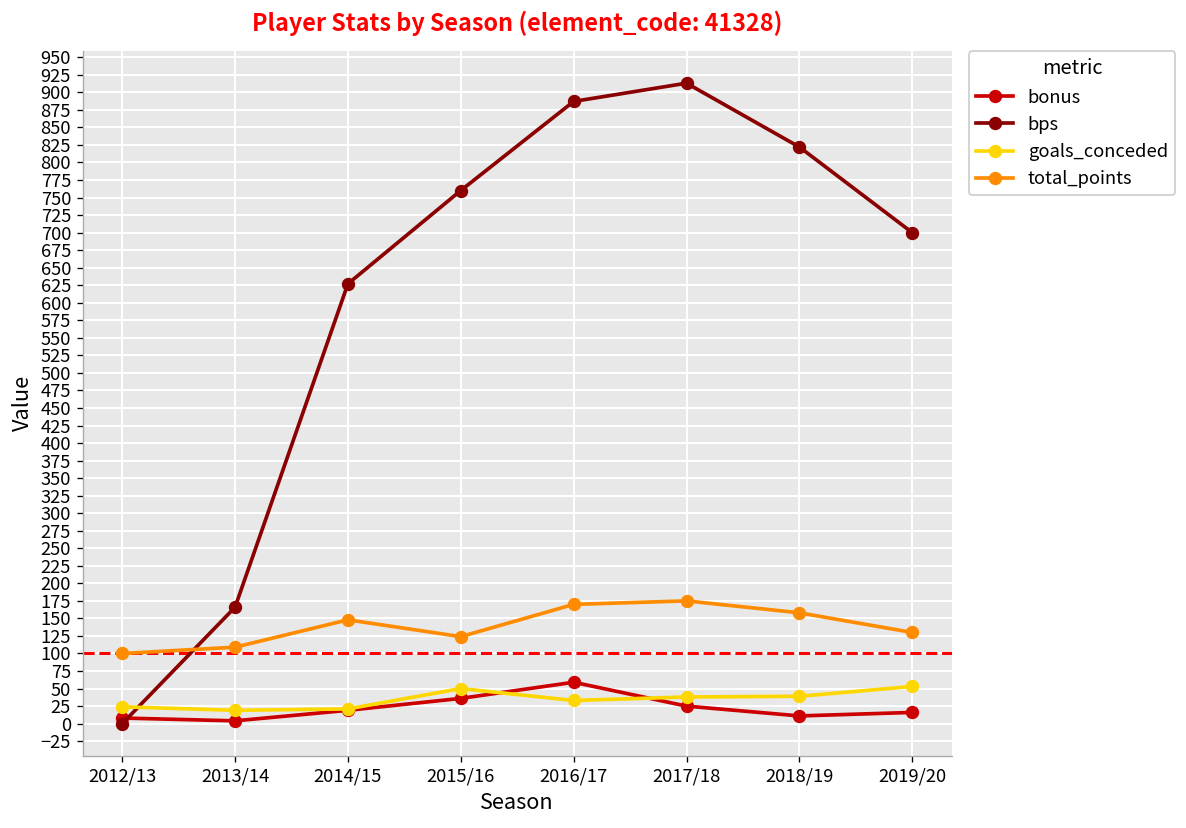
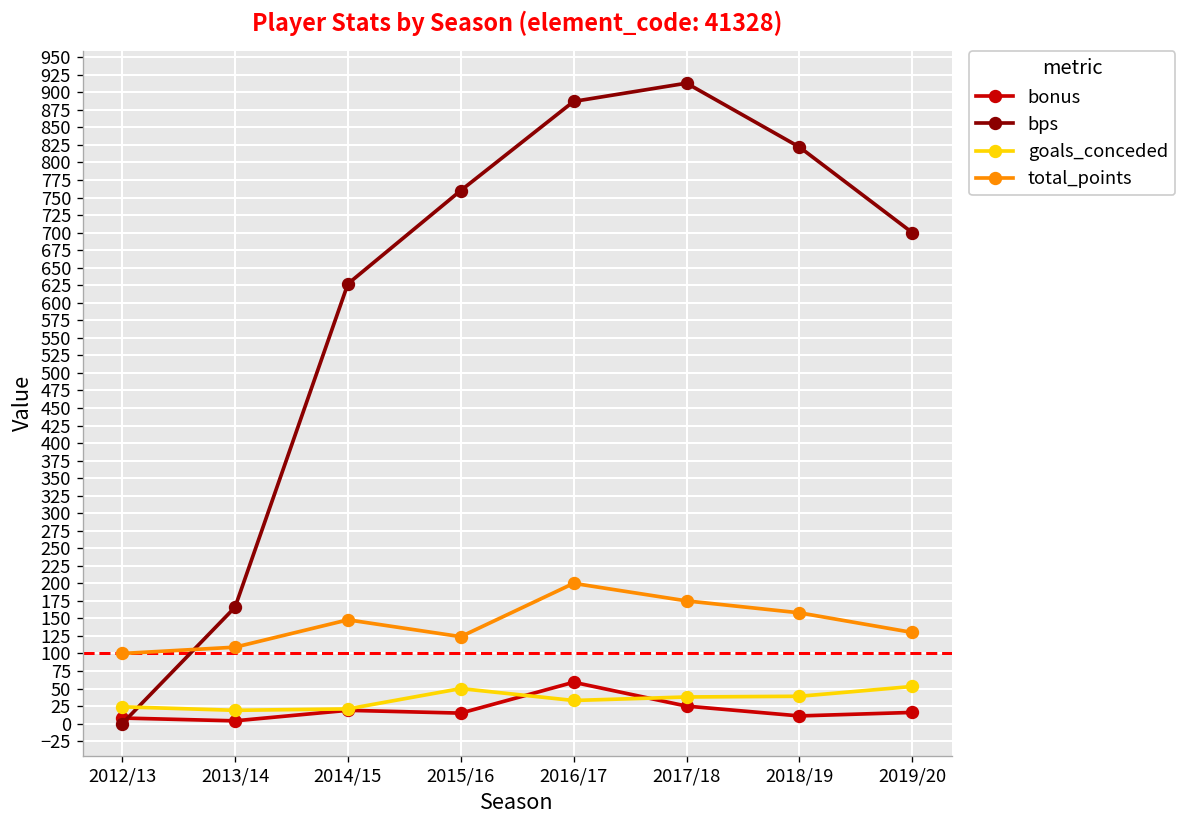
  {
    "bonus": {
      "2012/13": 10,
      "2013/14": 0,
-     "2015/16": 40,
+     "2015/16": 20,
      "2016/17": 60,
      "2017/18": 30,
      "2018/19": 10,
      "2019/20": 20
    },
    "bps": {
      "2012/13": 0,
      "2013/14": 170,
      "2014/15": 630,
      "2015/16": 760,
      "2016/17": 890,
      "2017/18": 910,
      "2018/19": 820,
      "2019/20": 700
    },
    "goals_conceded": {
      "2012/13": 20,
      "2013/14": 20,
      "2015/16": 50,
      "2016/17": 30,
      "2017/18": 40,
      "2018/19": 40,
      "2019/20": 50
    },
    "total_points": {
      "2012/13": 100,
      "2013/14": 110,
      "2014/15": 150,
      "2015/16": 120,
-     "2016/17": 170,
+     "2016/17": 200,
      "2017/18": 180,
      "2018/19": 160,
      "2019/20": 130
    }
  }
